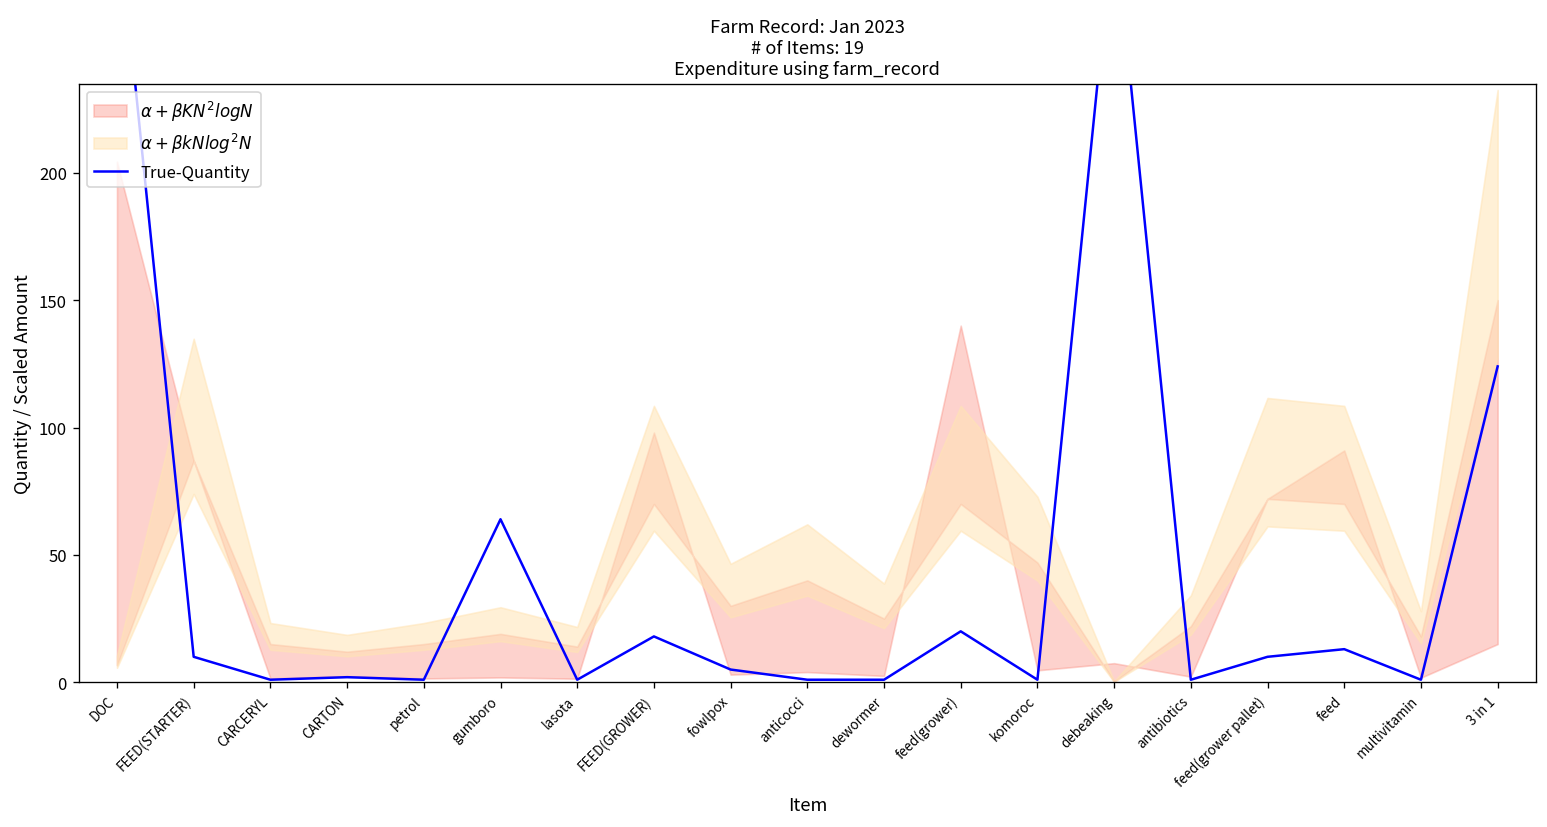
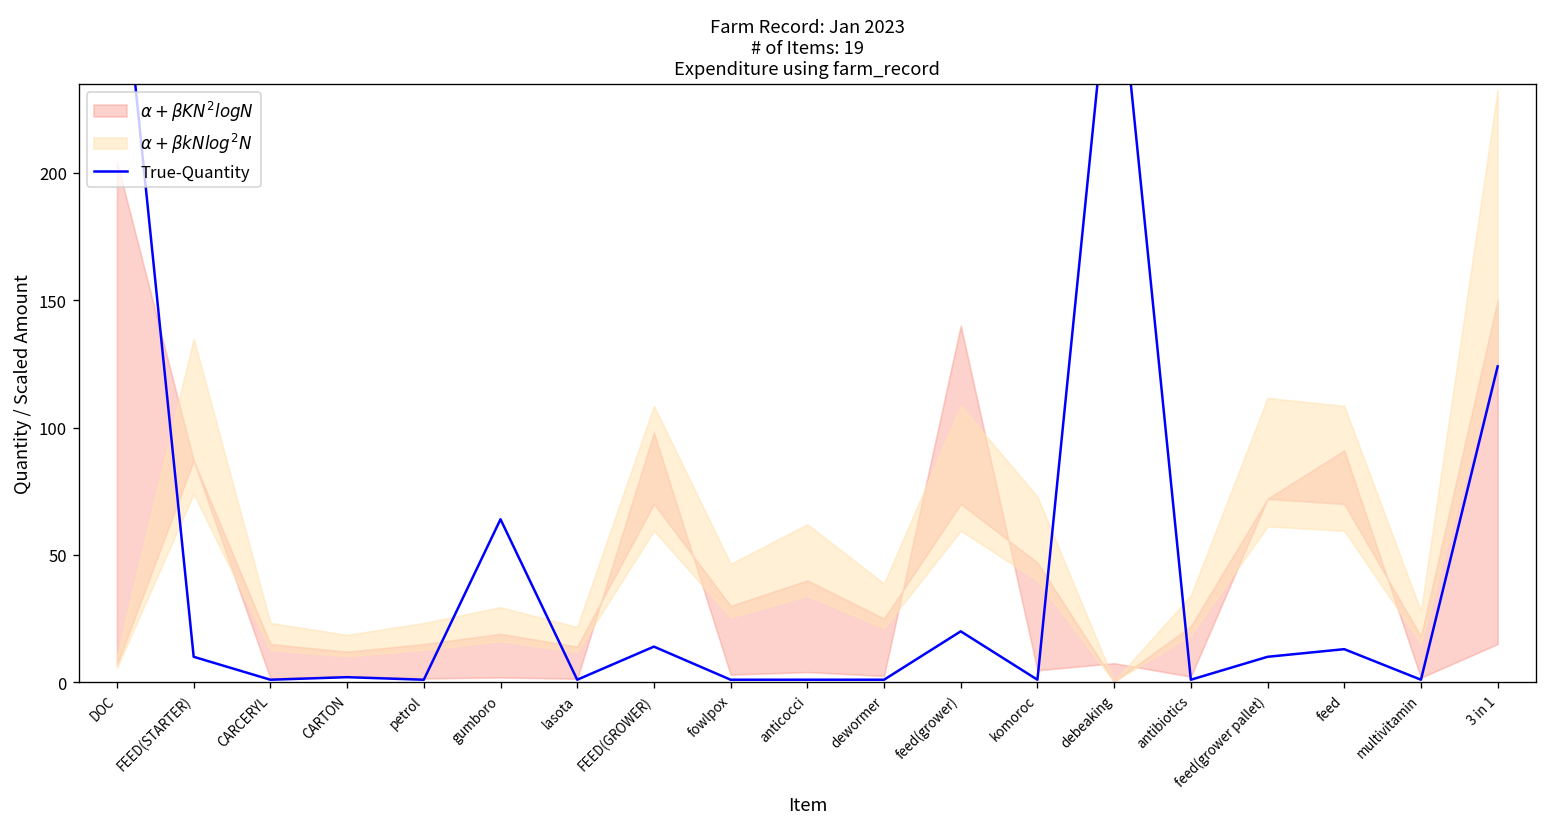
  {
    "True-Quantity": {
      "FEED(STARTER)": 10,
      "CARCERYL": 1,
      "CARTON": 2,
      "petrol": 1,
      "gumboro": 64,
      "lasota": 1,
-     "FEED(GROWER)": 18,
-     "fowlpox": 5,
+     "FEED(GROWER)": 14,
+     "fowlpox": 1,
      "anticocci": 1,
      "dewormer": 1,
      "feed(grower)": 20,
      "komoroc": 1,
      "antibiotics": 1,
      "feed(grower pallet)": 10,
      "feed": 13,
      "multivitamin": 1,
      "3 in 1": 124
    }
  }
